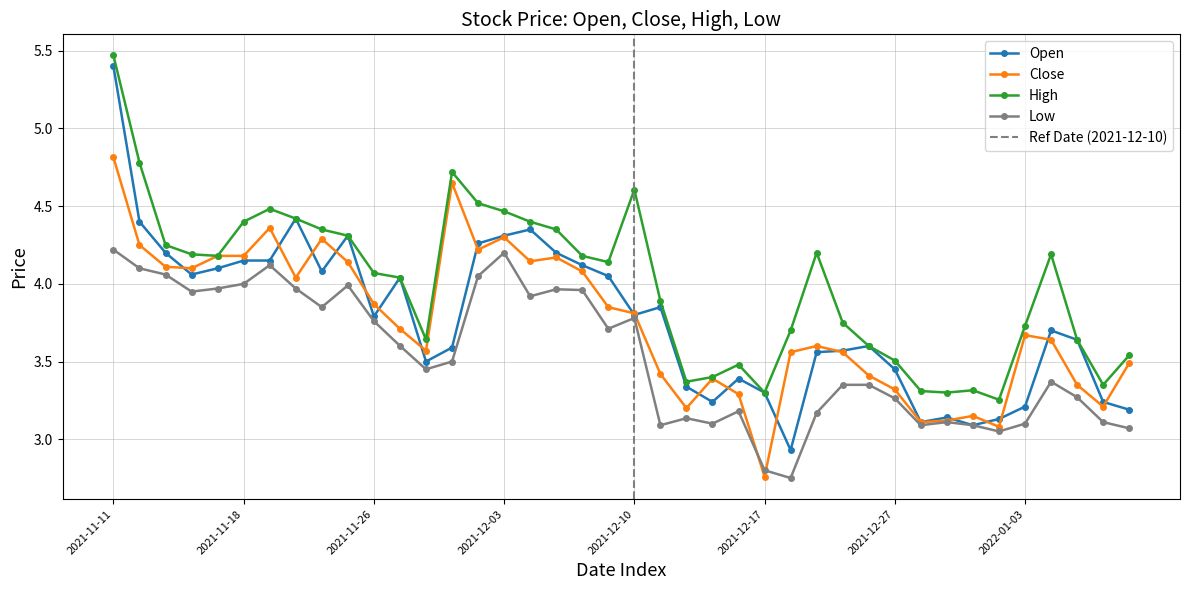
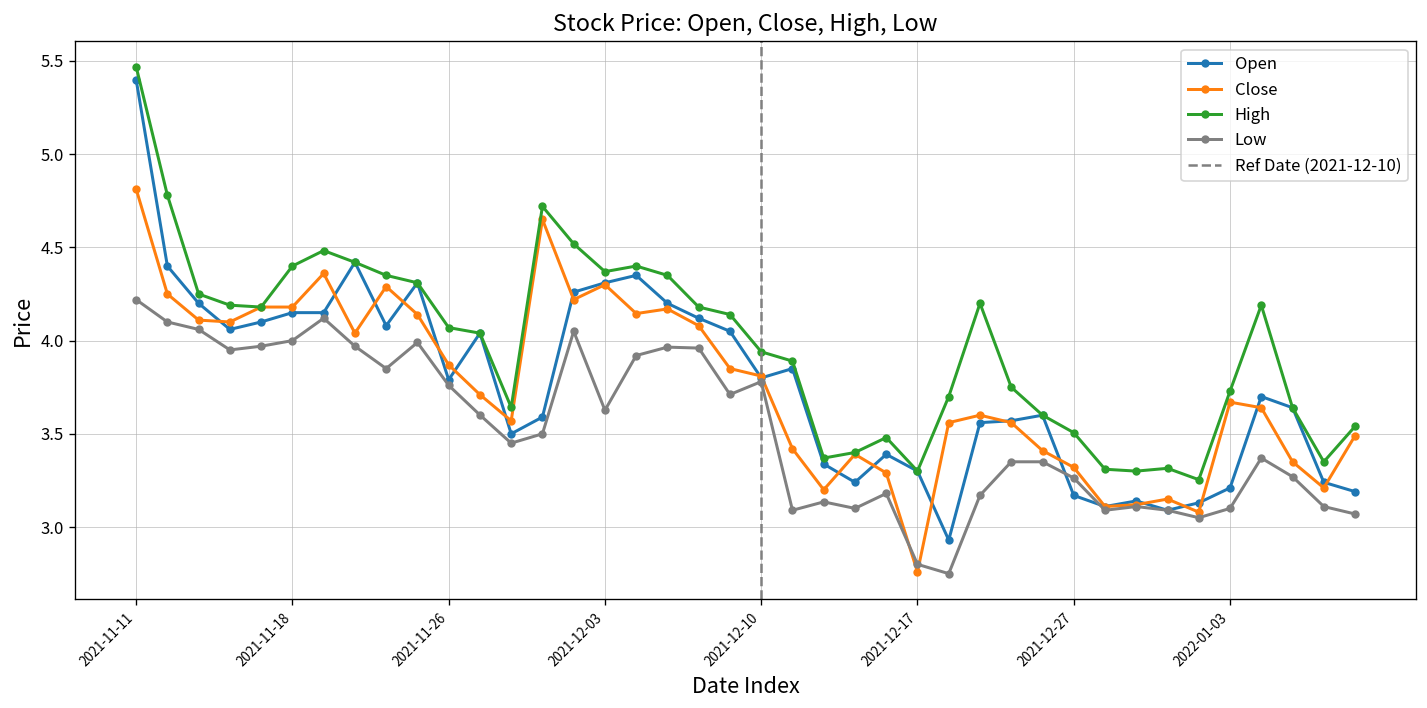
  {
    "Open": {
      "2021-11-11": 5.40,
      "2021-11-18": 4.15,
      "2021-11-26": 3.79,
-     "2021-12-27": 3.45,
+     "2021-12-27": 3.17,
      "2022-01-03": 3.21
    },
    "Close": {
      "2021-11-11": 4.81,
      "2021-11-18": 4.18,
      "2021-11-26": 3.87,
      "2021-12-17": 2.76,
      "2021-12-27": 3.32,
      "2022-01-03": 3.67
    },
    "High": {
      "2021-11-11": 5.47,
      "2021-11-18": 4.40,
      "2021-11-26": 4.07,
-     "2021-12-03": 4.47,
-     "2021-12-10": 4.61,
+     "2021-12-03": 4.37,
+     "2021-12-10": 3.94,
      "2021-12-27": 3.51,
      "2022-01-03": 3.73
    },
    "Low": {
      "2021-11-11": 4.22,
      "2021-11-18": 4.00,
      "2021-11-26": 3.76,
-     "2021-12-03": 4.20,
+     "2021-12-03": 3.63,
      "2021-12-10": 3.78,
      "2021-12-17": 2.80,
      "2021-12-27": 3.26,
      "2022-01-03": 3.10
    }
  }
